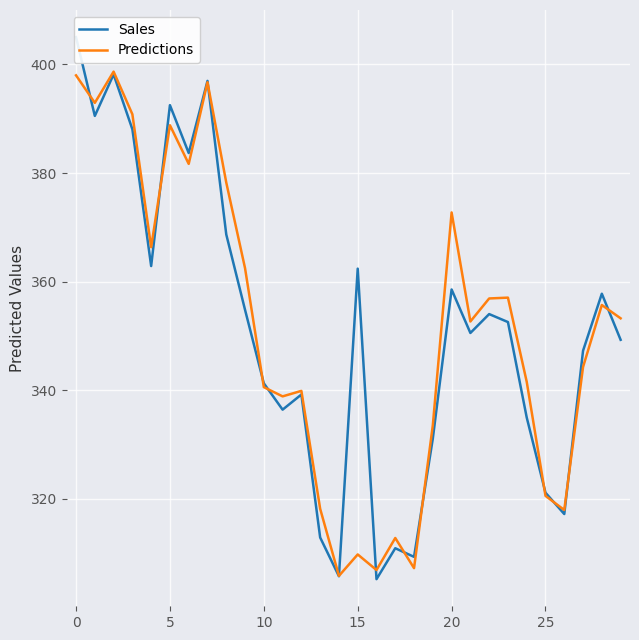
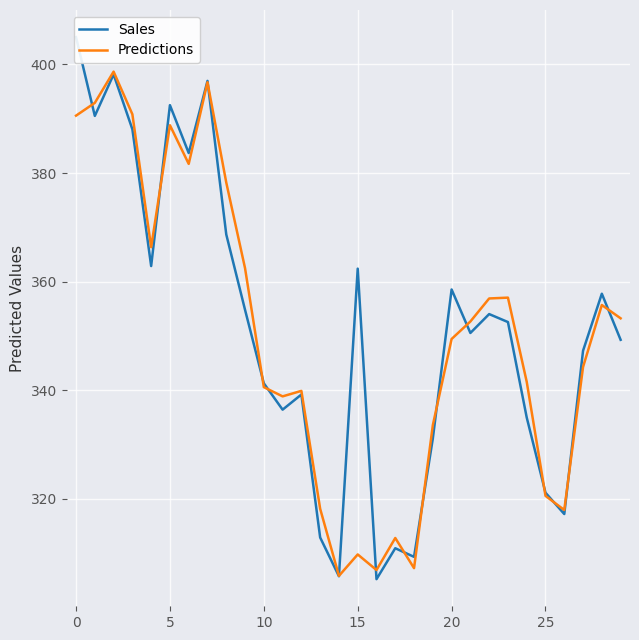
  {
    "Sales": {
      "5": 393,
      "10": 341,
      "15": 362,
      "20": 359,
      "25": 321
    },
    "Predictions": {
-     "0": 398,
+     "0": 391,
      "5": 389,
      "10": 341,
      "15": 310,
-     "20": 373,
+     "20": 349,
      "25": 321
    }
  }
